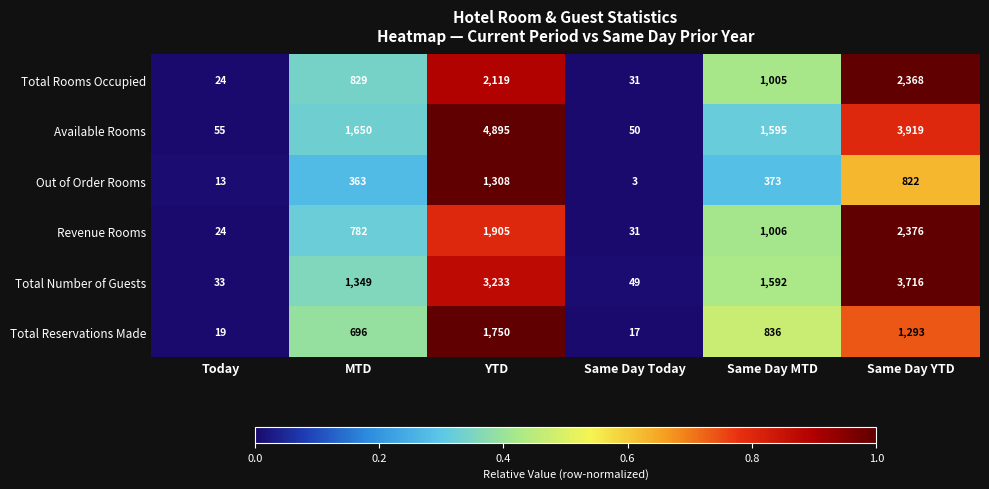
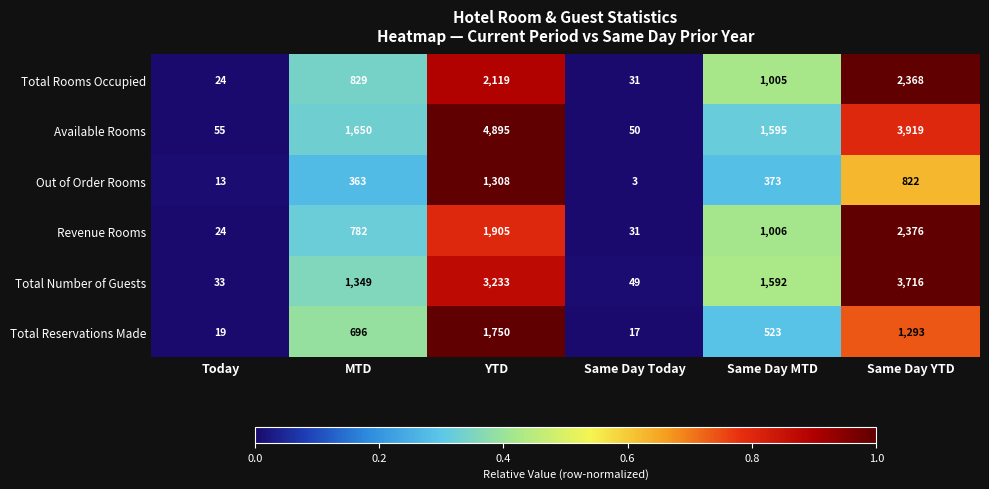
  {
    "Total Rooms Occupied": {
      "Today": "24",
      "MTD": "829",
      "YTD": "2,119",
      "Same Day Today": "31",
      "Same Day MTD": "1,005",
      "Same Day YTD": "2,368"
    },
    "Available Rooms": {
      "Today": "55",
      "MTD": "1,650",
      "YTD": "4,895",
      "Same Day Today": "50",
      "Same Day MTD": "1,595",
      "Same Day YTD": "3,919"
    },
    "Out of Order Rooms": {
      "Today": "13",
      "MTD": "363",
      "YTD": "1,308",
      "Same Day Today": "3",
      "Same Day MTD": "373",
      "Same Day YTD": "822"
    },
    "Revenue Rooms": {
      "Today": "24",
      "MTD": "782",
      "YTD": "1,905",
      "Same Day Today": "31",
      "Same Day MTD": "1,006",
      "Same Day YTD": "2,376"
    },
    "Total Number of Guests": {
      "Today": "33",
      "MTD": "1,349",
      "YTD": "3,233",
      "Same Day Today": "49",
      "Same Day MTD": "1,592",
      "Same Day YTD": "3,716"
    },
    "Total Reservations Made": {
      "Today": "19",
      "MTD": "696",
      "YTD": "1,750",
      "Same Day Today": "17",
-     "Same Day MTD": "836",
+     "Same Day MTD": "523",
      "Same Day YTD": "1,293"
    }
  }
